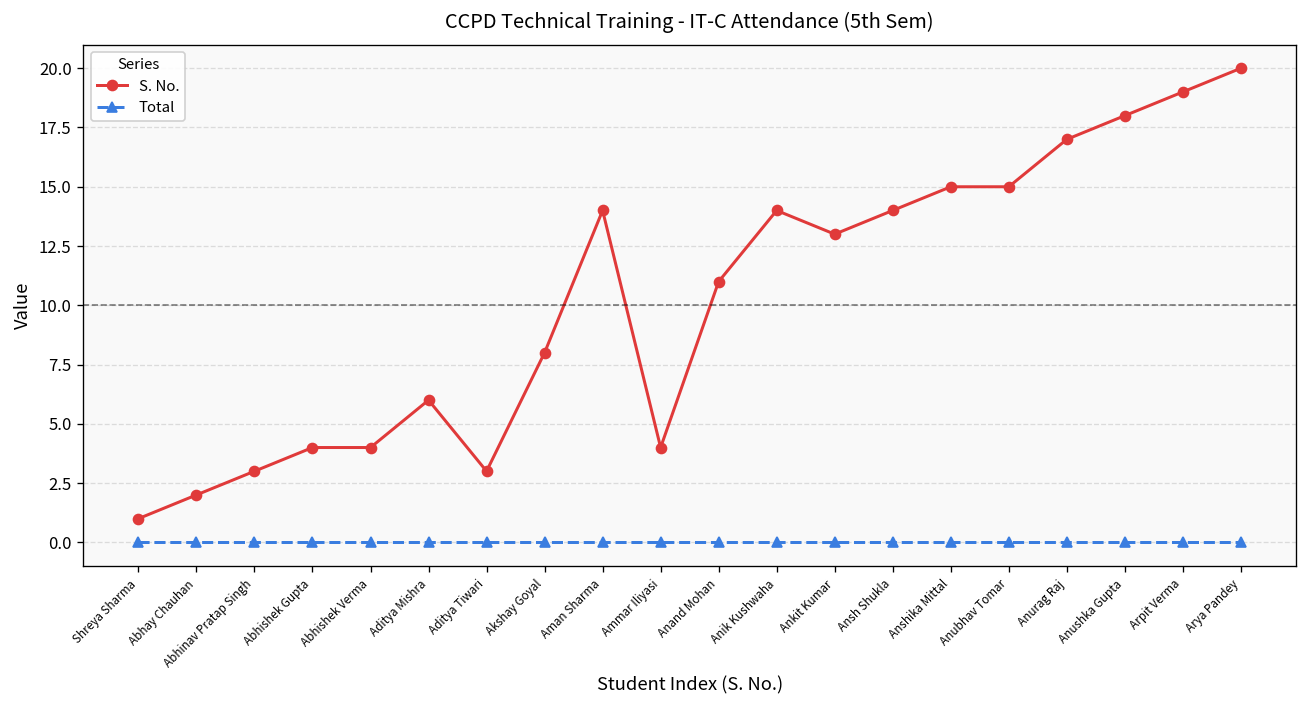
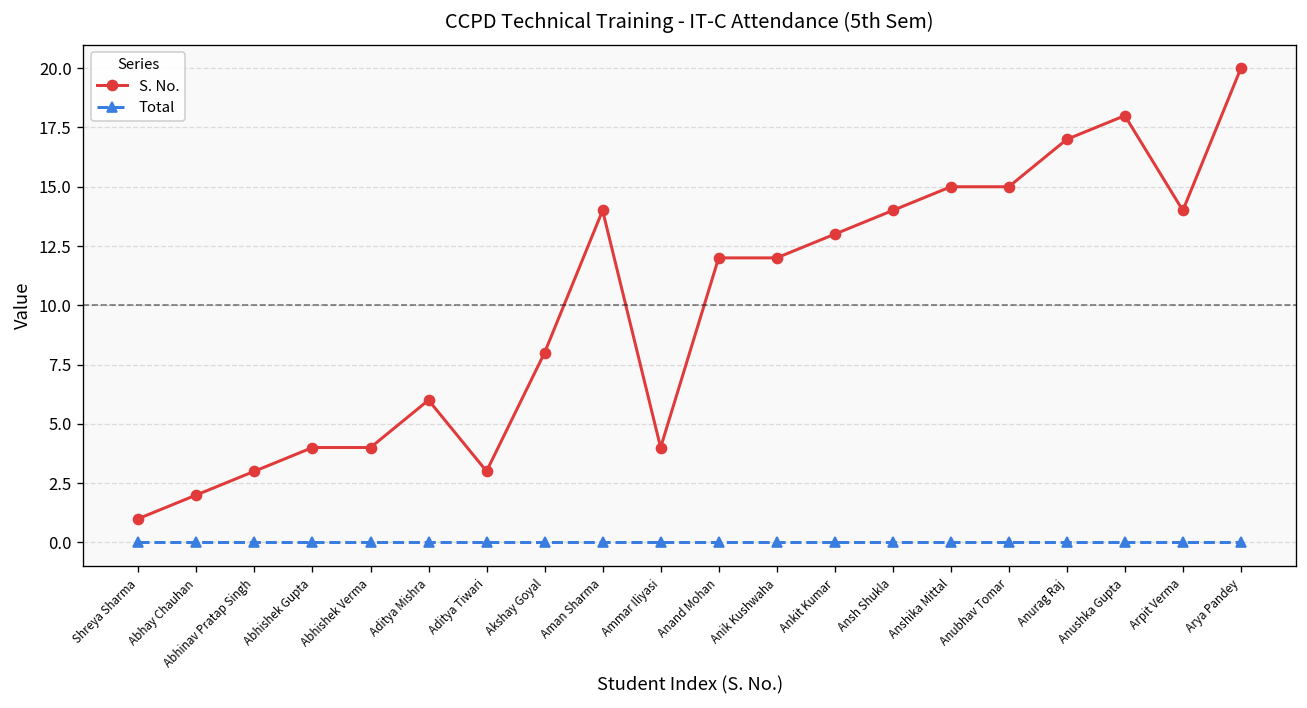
  {
    "S. No.": {
      "Shreya Sharma": 1,
      "Abhay Chauhan": 2,
      "Abhinav Pratap Singh": 3,
      "Abhishek Gupta": 4,
      "Abhishek Verma": 4,
      "Aditya Mishra": 6,
      "Aditya Tiwari": 3,
      "Akshay Goyal": 8,
      "Aman Sharma": 14,
      "Ammar Iliyasi": 4,
-     "Anand Mohan": 11,
-     "Anik Kushwaha": 14,
+     "Anand Mohan": 12,
+     "Anik Kushwaha": 12,
      "Ankit Kumar": 13,
      "Ansh Shukla": 14,
      "Anshika Mittal": 15,
      "Anubhav Tomar": 15,
      "Anurag Raj": 17,
      "Anushka Gupta": 18,
-     "Arpit Verma": 19,
+     "Arpit Verma": 14,
      "Arya Pandey": 20
    },
    "Total": {
      "Shreya Sharma": 0,
      "Abhay Chauhan": 0,
      "Abhinav Pratap Singh": 0,
      "Abhishek Gupta": 0,
      "Abhishek Verma": 0,
      "Aditya Mishra": 0,
      "Aditya Tiwari": 0,
      "Akshay Goyal": 0,
      "Aman Sharma": 0,
      "Ammar Iliyasi": 0,
      "Anand Mohan": 0,
      "Anik Kushwaha": 0,
      "Ankit Kumar": 0,
      "Ansh Shukla": 0,
      "Anshika Mittal": 0,
      "Anubhav Tomar": 0,
      "Anurag Raj": 0,
      "Anushka Gupta": 0,
      "Arpit Verma": 0,
      "Arya Pandey": 0
    }
  }
